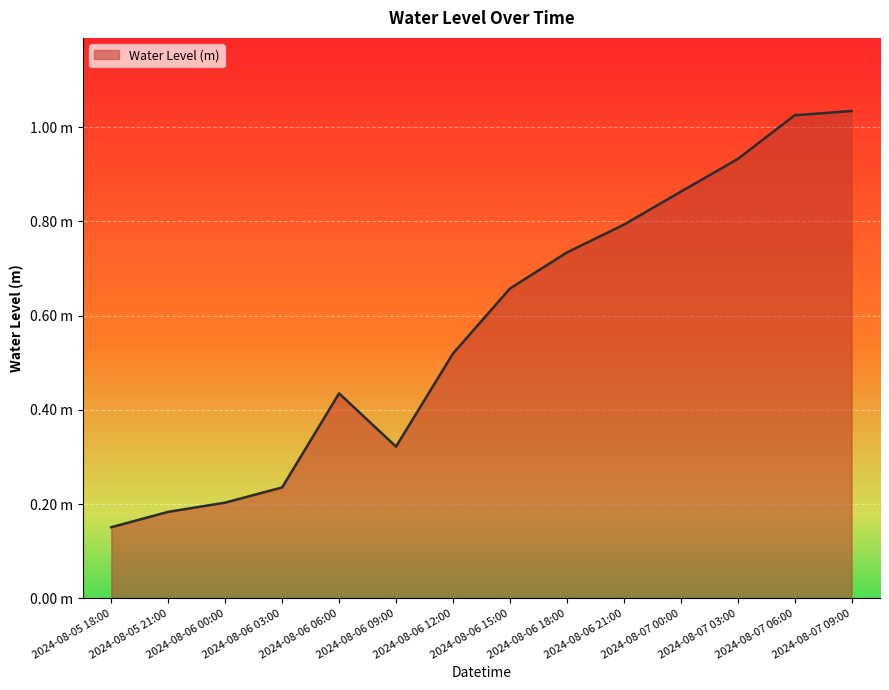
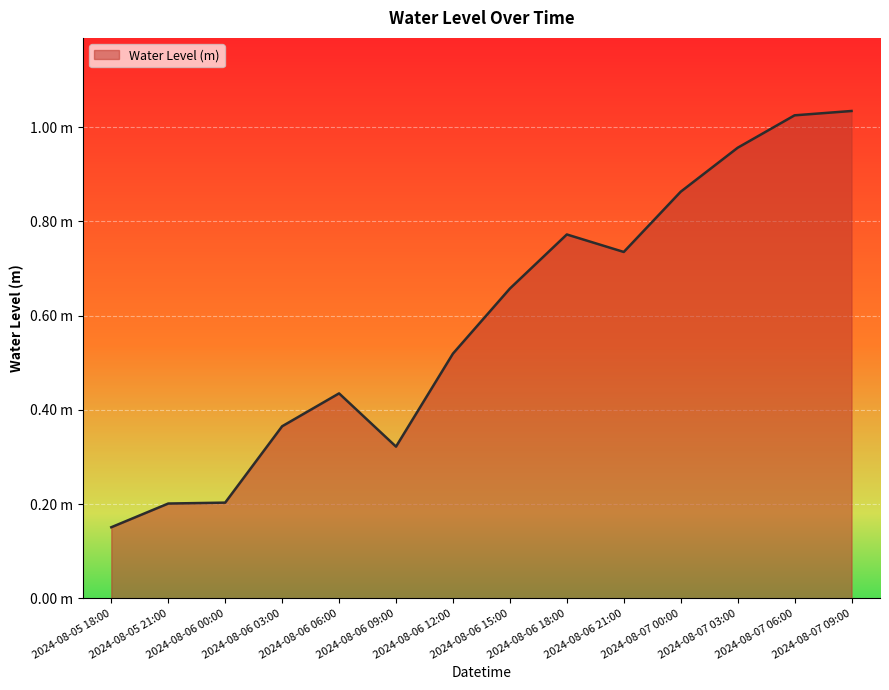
  {
    "2024-08-05 18:00": "0.15 m",
-   "2024-08-05 21:00": "0.18 m",
+   "2024-08-05 21:00": "0.20 m",
    "2024-08-06 00:00": "0.20 m",
-   "2024-08-06 03:00": "0.24 m",
+   "2024-08-06 03:00": "0.37 m",
    "2024-08-06 06:00": "0.43 m",
    "2024-08-06 09:00": "0.32 m",
    "2024-08-06 12:00": "0.52 m",
    "2024-08-06 15:00": "0.66 m",
-   "2024-08-06 18:00": "0.73 m",
-   "2024-08-06 21:00": "0.79 m",
+   "2024-08-06 18:00": "0.77 m",
+   "2024-08-06 21:00": "0.74 m",
    "2024-08-07 00:00": "0.86 m",
-   "2024-08-07 03:00": "0.93 m",
+   "2024-08-07 03:00": "0.96 m",
    "2024-08-07 06:00": "1.03 m",
    "2024-08-07 09:00": "1.03 m"
  }
